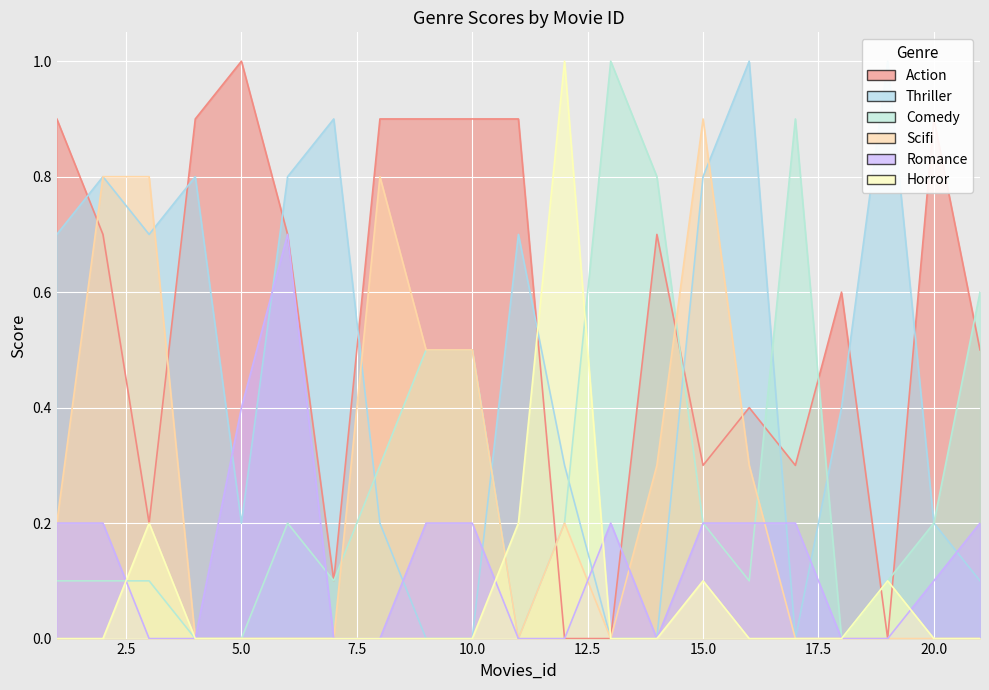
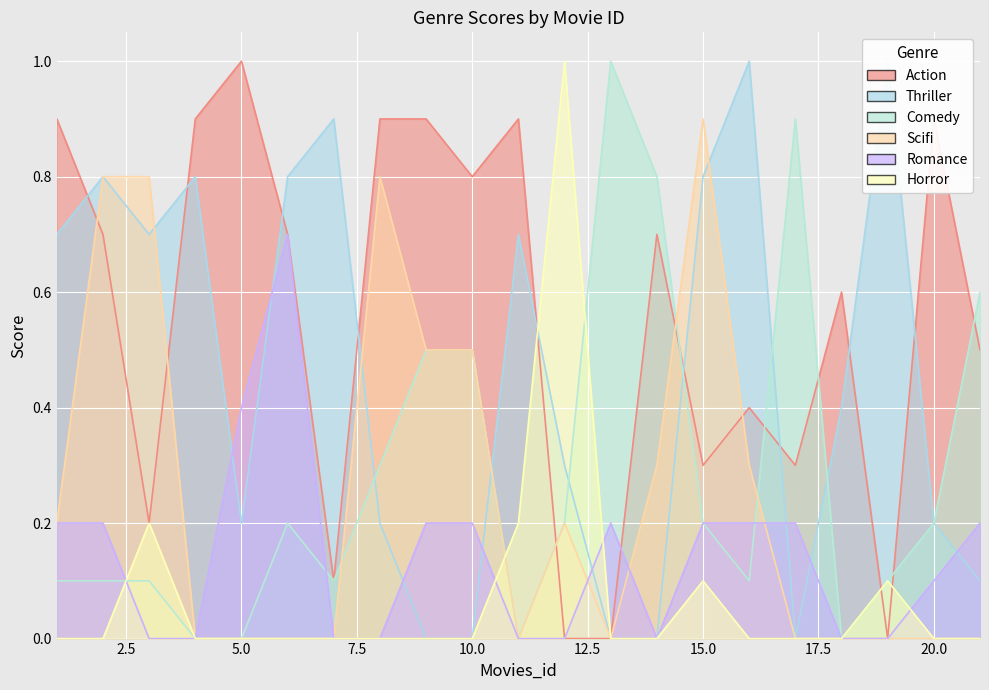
  {
    "Action": {
      "5.0": 1.0,
-     "10.0": 0.9,
+     "10.0": 0.8,
      "15.0": 0.3
    }
  }
